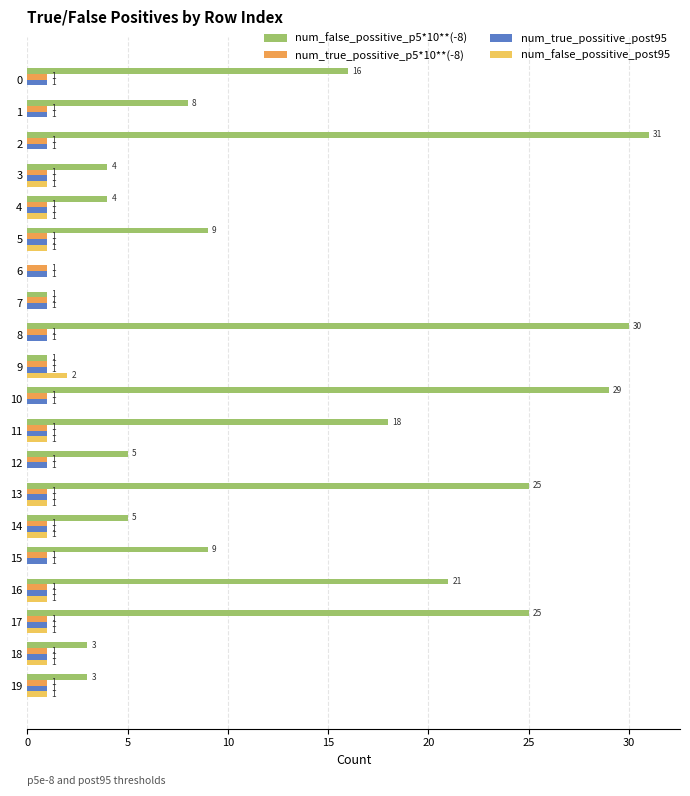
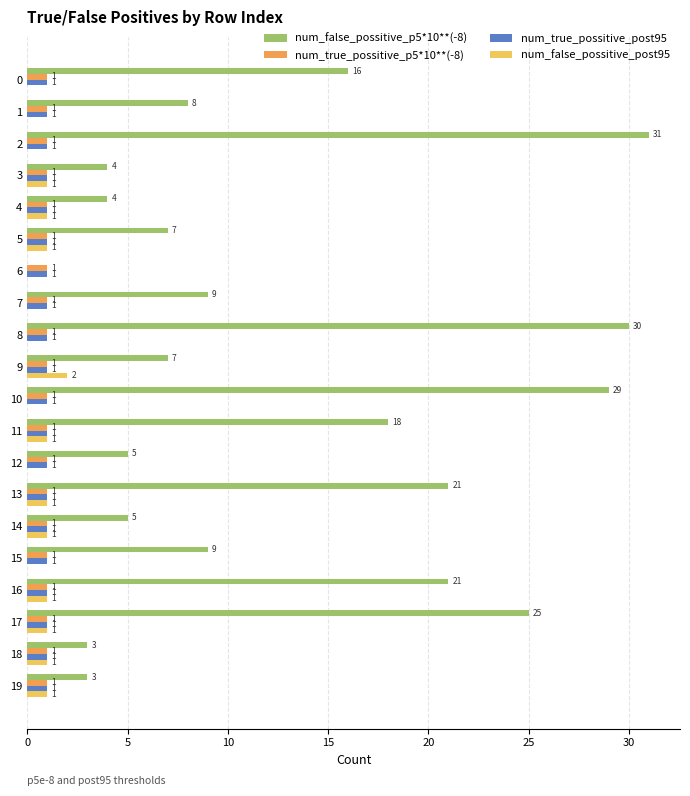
  {
    "num_false_possitive_p5*10**(-8)": {
      "0": 16,
      "1": 8,
      "2": 31,
      "3": 4,
      "4": 4,
-     "5": 9,
-     "7": 1,
+     "5": 7,
+     "7": 9,
      "8": 30,
-     "9": 1,
+     "9": 7,
      "10": 29,
      "11": 18,
      "12": 5,
-     "13": 25,
+     "13": 21,
      "14": 5,
      "15": 9,
      "16": 21,
      "17": 25,
      "18": 3,
      "19": 3
    }
  }
